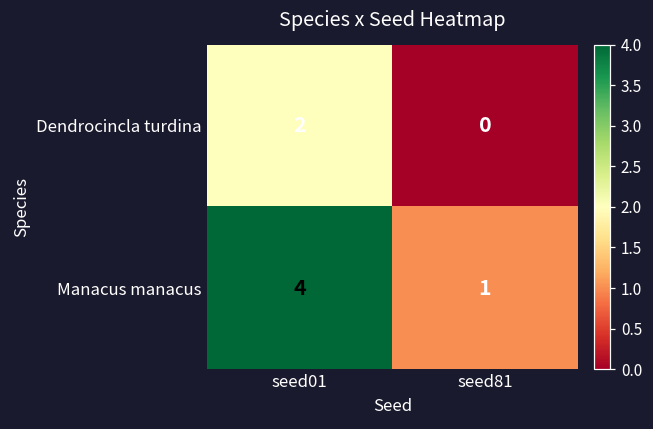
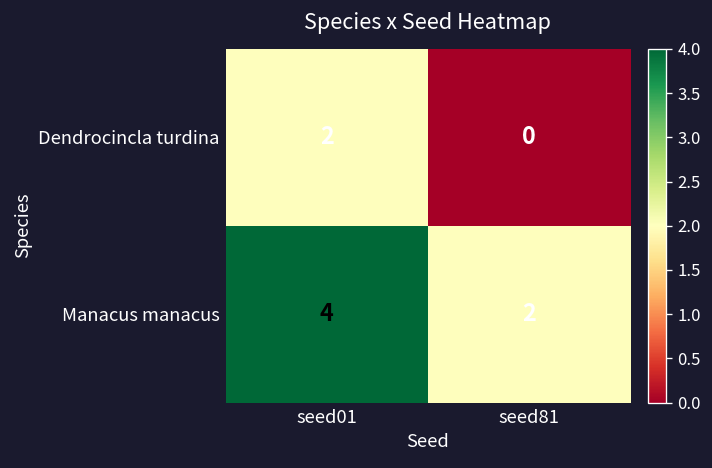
  {
    "Dendrocincla turdina": {
      "seed01": 2,
      "seed81": 0
    },
    "Manacus manacus": {
      "seed01": 4,
-     "seed81": 1
+     "seed81": 2
    }
  }
